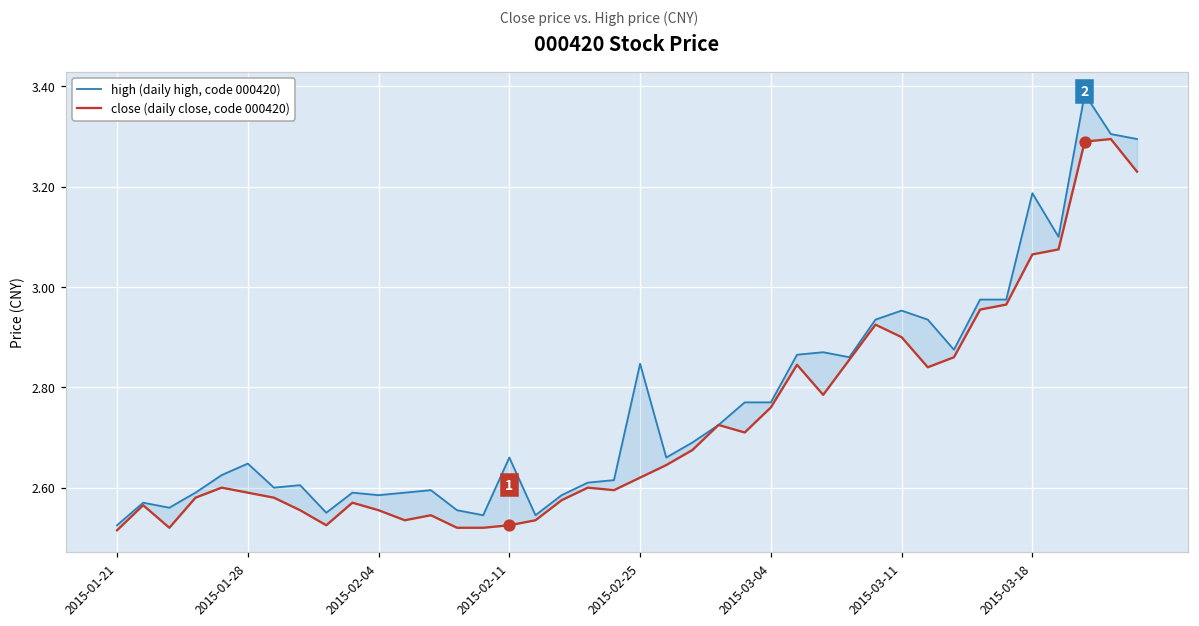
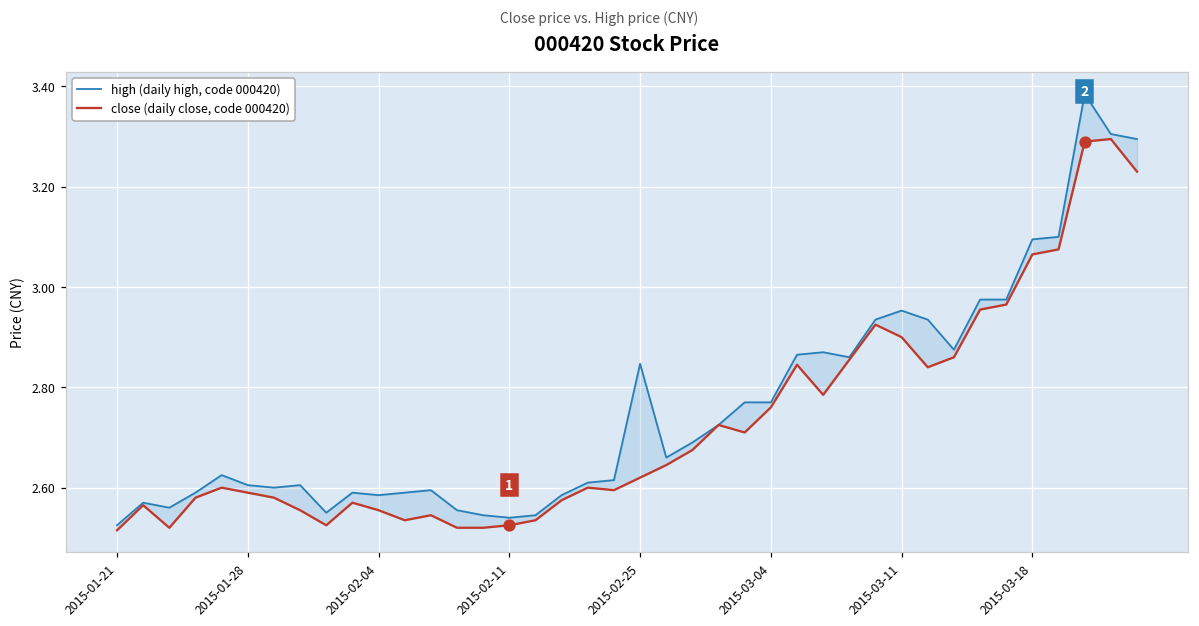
  {
    "high (daily high, code 000420)": {
      "2015-01-21": 2.53,
-     "2015-01-28": 2.65,
+     "2015-01-28": 2.61,
      "2015-02-04": 2.59,
-     "2015-02-11": 2.66,
+     "2015-02-11": 2.54,
      "2015-02-25": 2.85,
      "2015-03-04": 2.77,
      "2015-03-11": 2.95,
-     "2015-03-18": 3.19
+     "2015-03-18": 3.10
    }
  }
